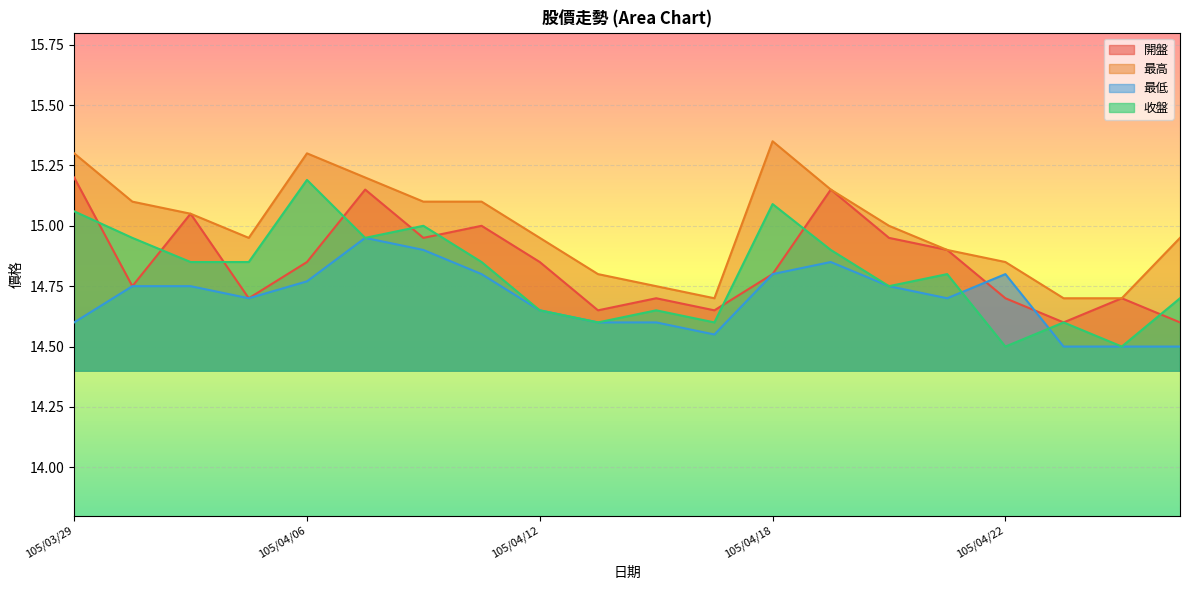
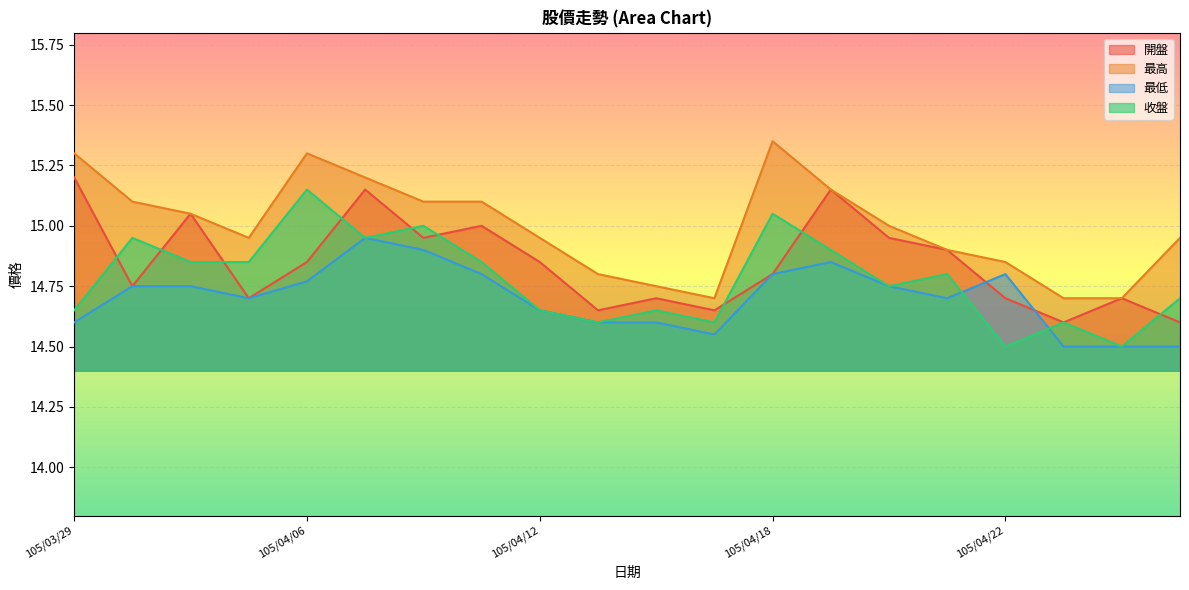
  {
    "最低": {
      "105/03/29": 14.60,
      "105/04/06": 14.77,
      "105/04/22": 14.80
    },
    "收盤": {
-     "105/03/29": 15.06,
-     "105/04/06": 15.19,
-     "105/04/18": 15.09,
+     "105/03/29": 14.65,
+     "105/04/06": 15.15,
+     "105/04/18": 15.05,
      "105/04/22": 14.50
    }
  }
